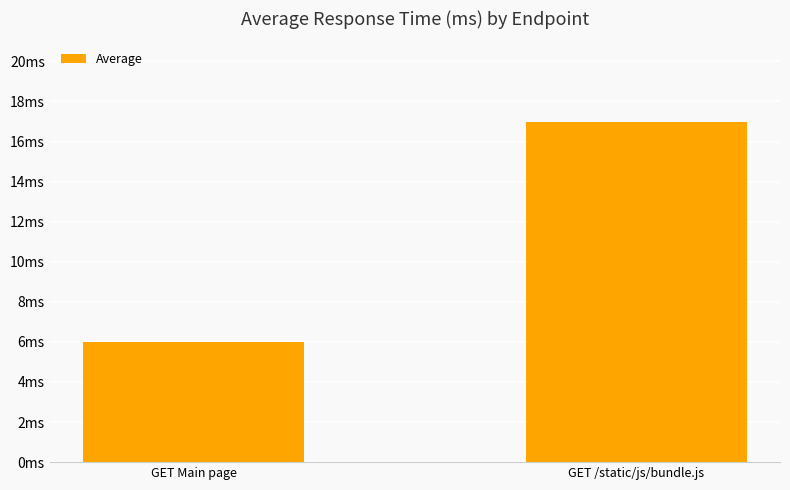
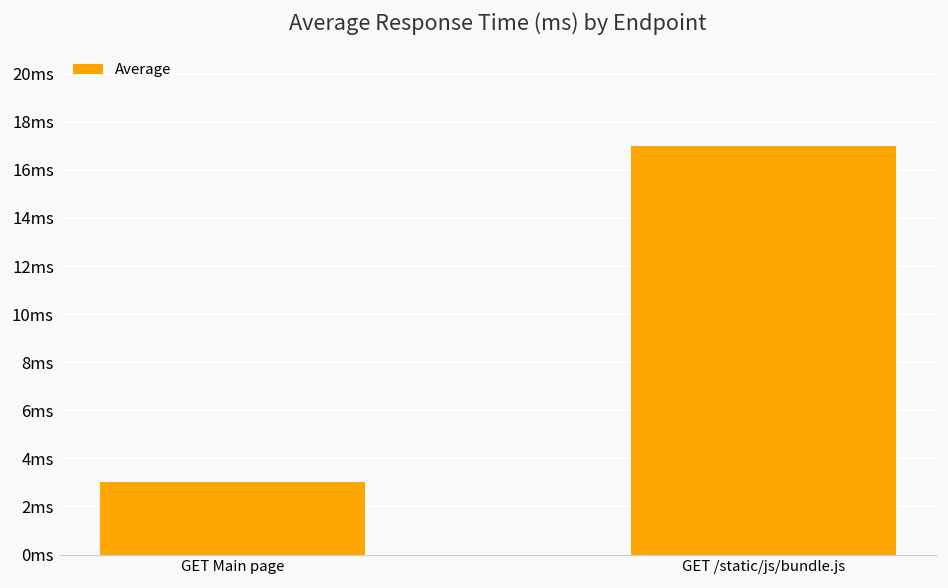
  {
-   "GET Main page": "6ms",
+   "GET Main page": "3ms",
    "GET /static/js/bundle.js": "17ms"
  }
